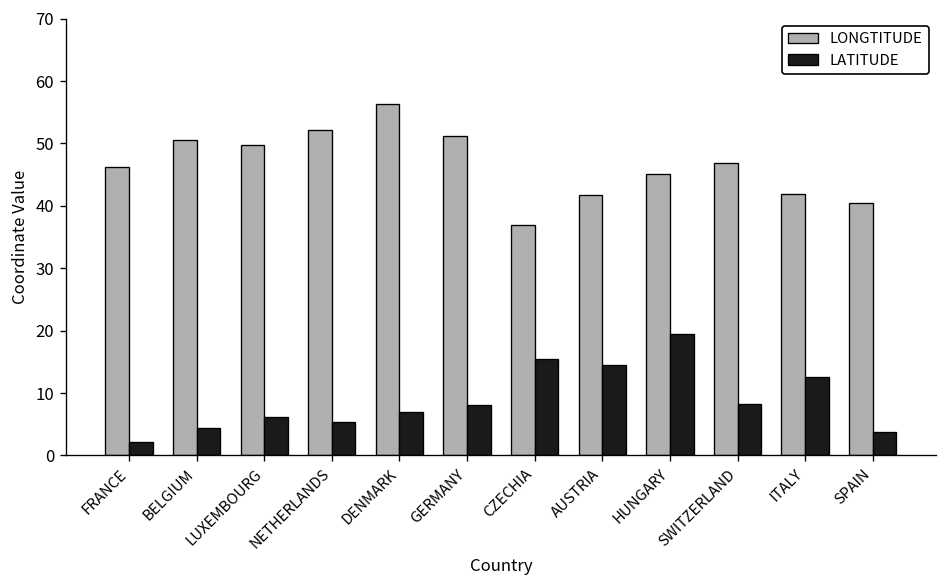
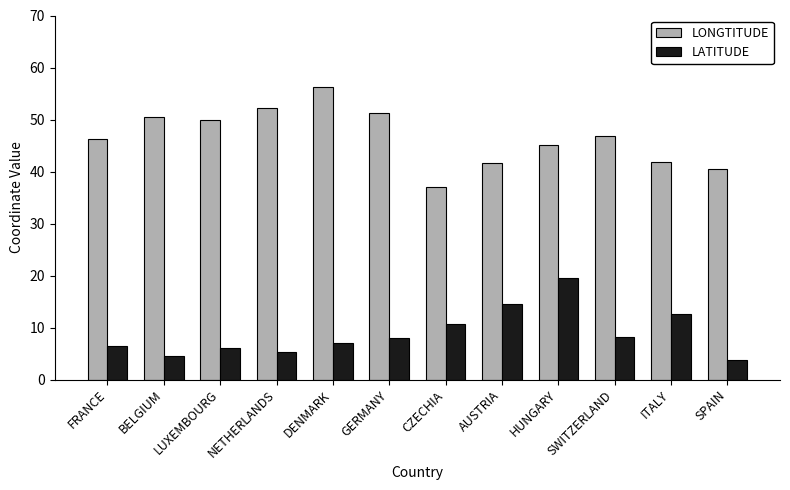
  {
    "LONGTITUDE": {
      "FRANCE": 46,
      "BELGIUM": 51,
      "LUXEMBOURG": 50,
      "NETHERLANDS": 52,
      "DENMARK": 56,
      "GERMANY": 51,
      "CZECHIA": 37,
      "AUSTRIA": 42,
      "HUNGARY": 45,
      "SWITZERLAND": 47,
      "ITALY": 42,
      "SPAIN": 40
    },
    "LATITUDE": {
-     "FRANCE": 2,
+     "FRANCE": 6,
      "BELGIUM": 4,
      "LUXEMBOURG": 6,
      "NETHERLANDS": 5,
      "DENMARK": 7,
      "GERMANY": 8,
-     "CZECHIA": 15,
+     "CZECHIA": 11,
      "AUSTRIA": 15,
      "HUNGARY": 20,
      "SWITZERLAND": 8,
      "ITALY": 13,
      "SPAIN": 4
    }
  }
